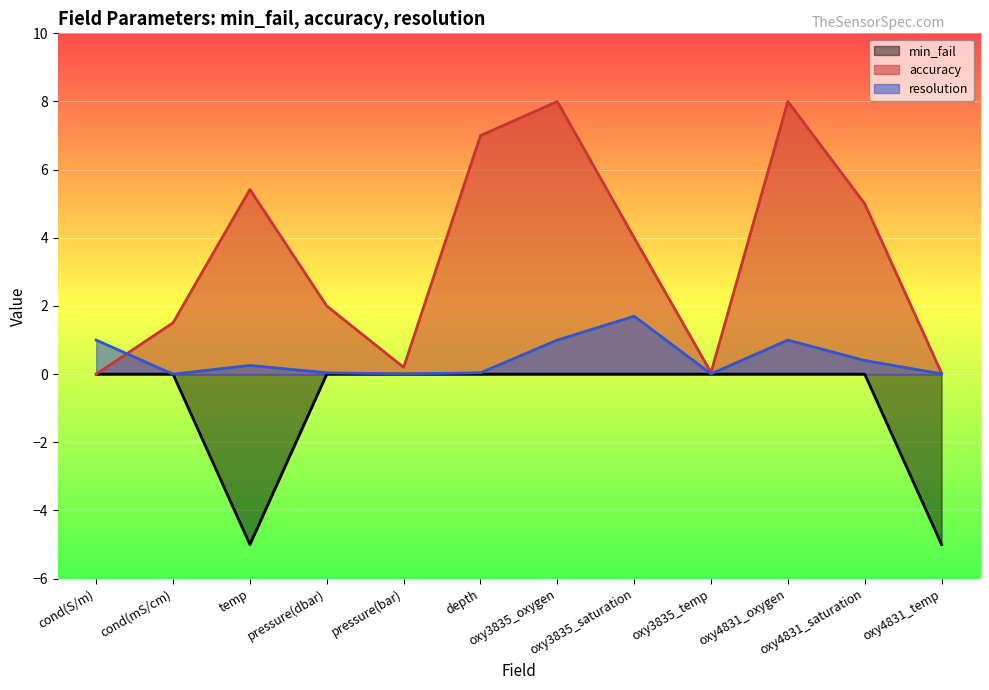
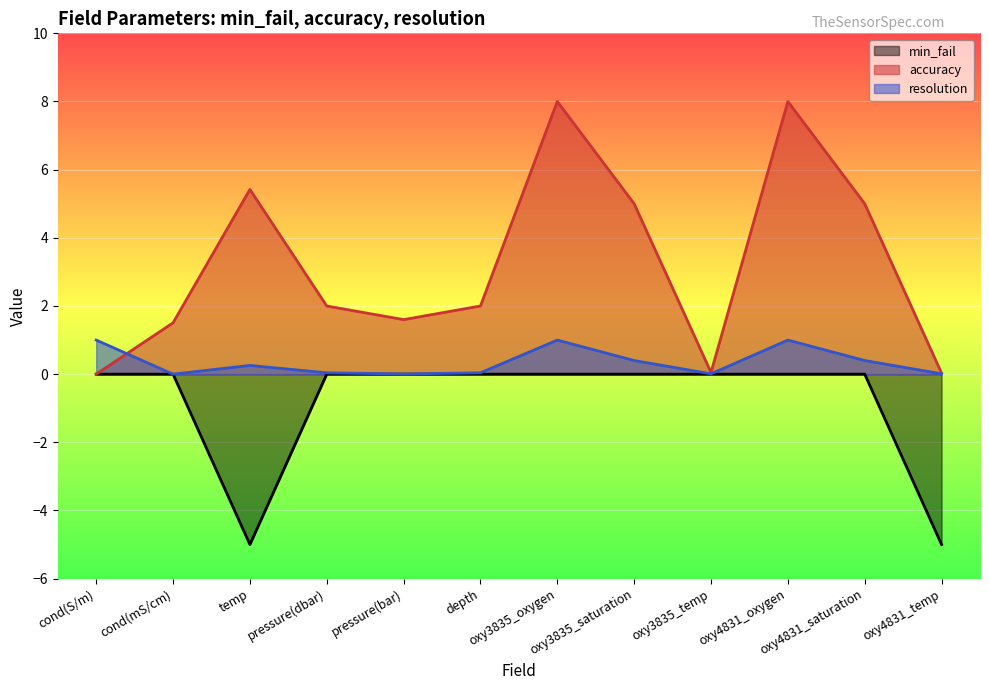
  {
    "accuracy": {
      "cond(mS/cm)": 1.5,
      "temp": 5.4,
      "pressure(dbar)": 2.0,
-     "pressure(bar)": 0.2,
-     "depth": 7,
+     "pressure(bar)": 1.6,
+     "depth": 2,
      "oxy3835_oxygen": 8.0,
-     "oxy3835_saturation": 4,
+     "oxy3835_saturation": 5,
      "oxy4831_oxygen": 8.0,
      "oxy4831_saturation": 5.0
    },
    "resolution": {
      "cond(S/m)": 1.0,
      "temp": 0.3,
      "oxy3835_oxygen": 1.0,
-     "oxy3835_saturation": 1.7,
+     "oxy3835_saturation": 0.4,
      "oxy4831_oxygen": 1.0,
      "oxy4831_saturation": 0.4
    }
  }
